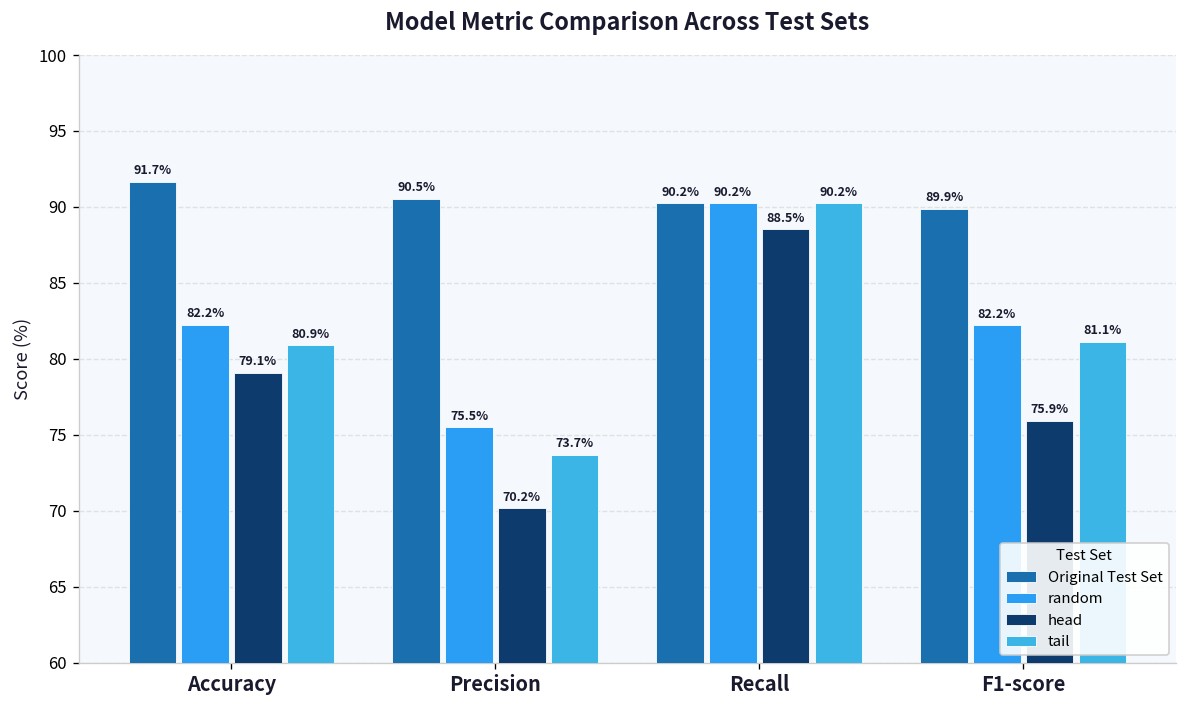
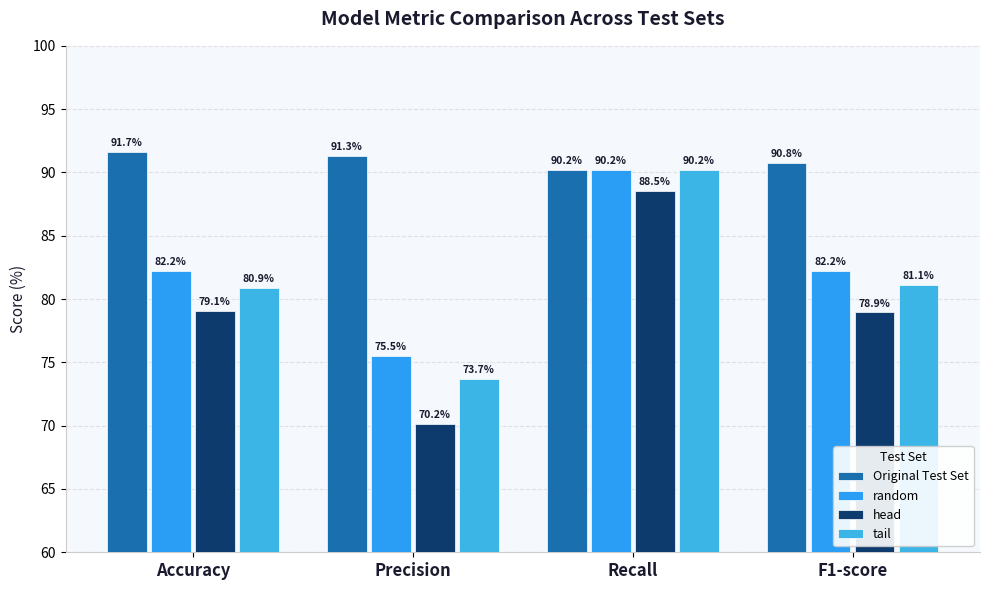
  {
    "Original Test Set": {
      "Accuracy": "91.7%",
-     "Precision": "90.5%",
+     "Precision": "91.3%",
      "Recall": "90.2%",
-     "F1-score": "89.9%"
+     "F1-score": "90.8%"
    },
    "head": {
      "Accuracy": "79.1%",
      "Precision": "70.2%",
      "Recall": "88.5%",
-     "F1-score": "75.9%"
+     "F1-score": "78.9%"
    }
  }
